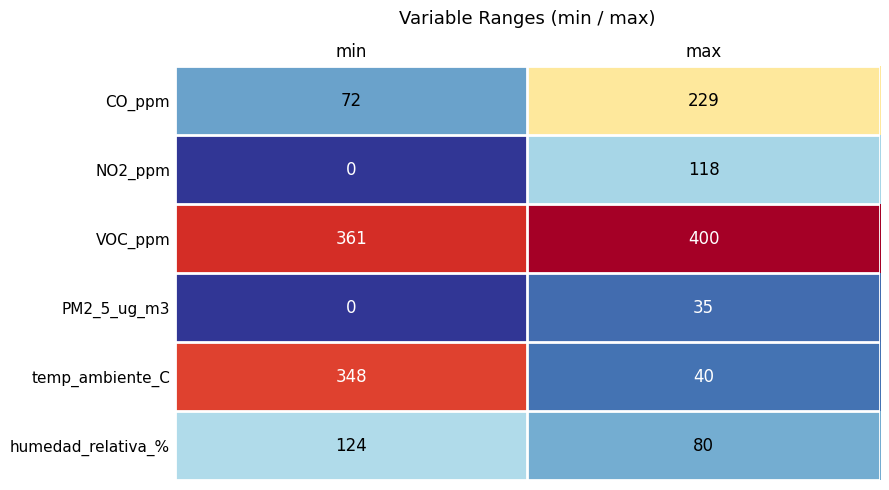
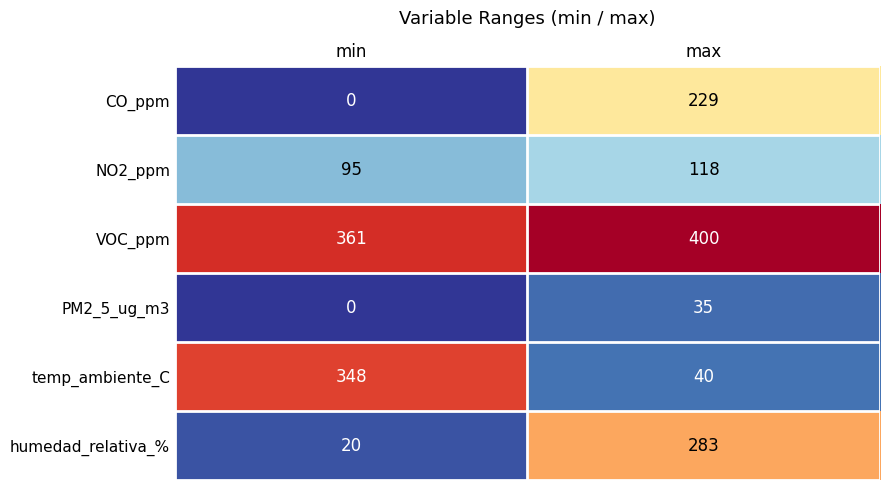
  {
    "CO_ppm": {
-     "min": 72,
+     "min": 0,
      "max": 229
    },
    "NO2_ppm": {
-     "min": 0,
+     "min": 95,
      "max": 118
    },
    "VOC_ppm": {
      "min": 361,
      "max": 400
    },
    "PM2_5_ug_m3": {
      "min": 0,
      "max": 35
    },
    "temp_ambiente_C": {
      "min": 348,
      "max": 40
    },
    "humedad_relativa_%": {
-     "min": 124,
-     "max": 80
+     "min": 20,
+     "max": 283
    }
  }
